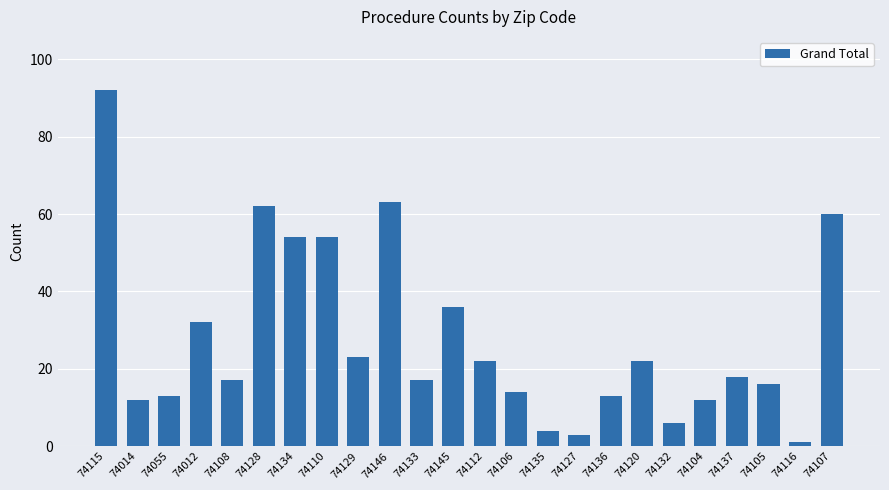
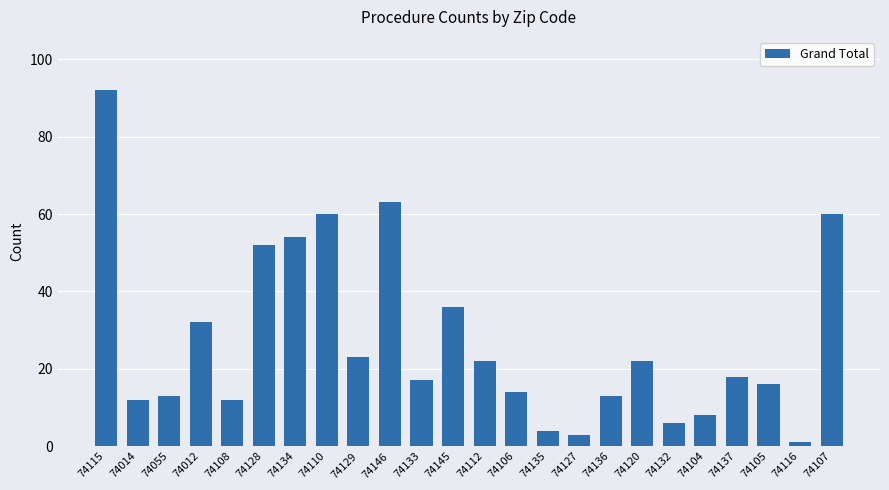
  {
    "74115": 92,
    "74014": 12,
    "74055": 13,
    "74012": 32,
-   "74108": 17,
-   "74128": 62,
+   "74108": 12,
+   "74128": 52,
    "74134": 54,
-   "74110": 54,
+   "74110": 60,
    "74129": 23,
    "74146": 63,
    "74133": 17,
    "74145": 36,
    "74112": 22,
    "74106": 14,
    "74135": 4,
    "74127": 3,
    "74136": 13,
    "74120": 22,
    "74132": 6,
-   "74104": 12,
+   "74104": 8,
    "74137": 18,
    "74105": 16,
    "74116": 1,
    "74107": 60
  }
